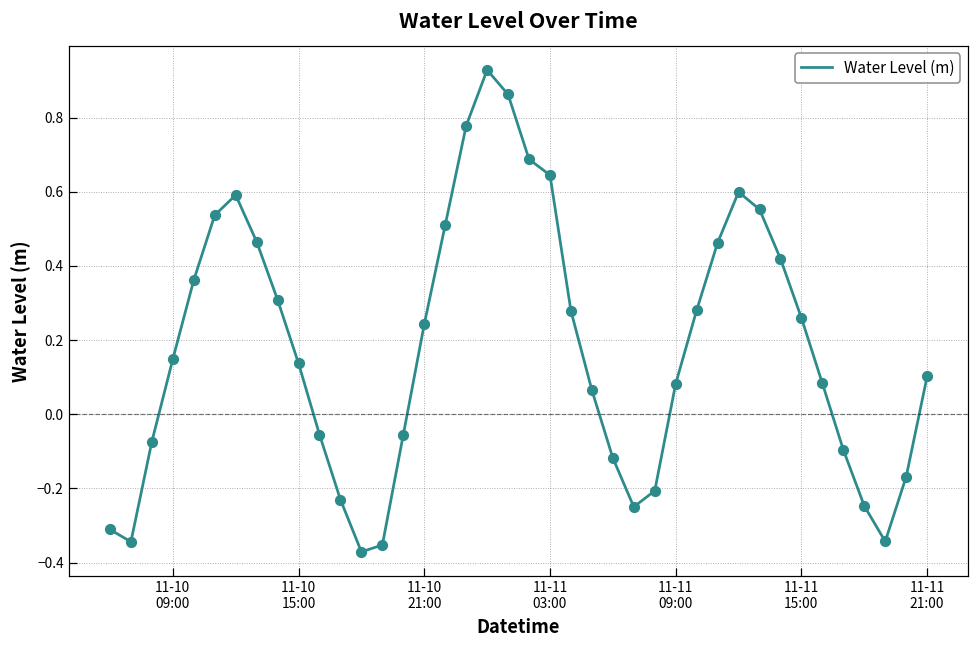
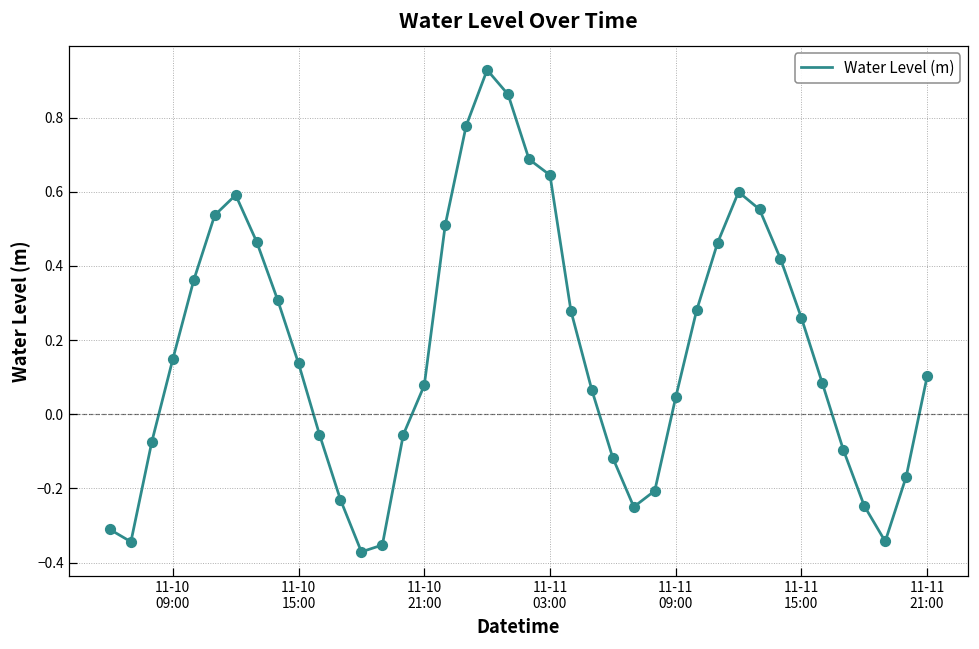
  {
    "11-10 09:00": 0.15,
    "11-10 15:00": 0.14,
-   "11-10 21:00": 0.24,
+   "11-10 21:00": 0.08,
    "11-11 03:00": 0.65,
-   "11-11 09:00": 0.08,
+   "11-11 09:00": 0.05,
    "11-11 15:00": 0.26,
    "11-11 21:00": 0.10
  }
